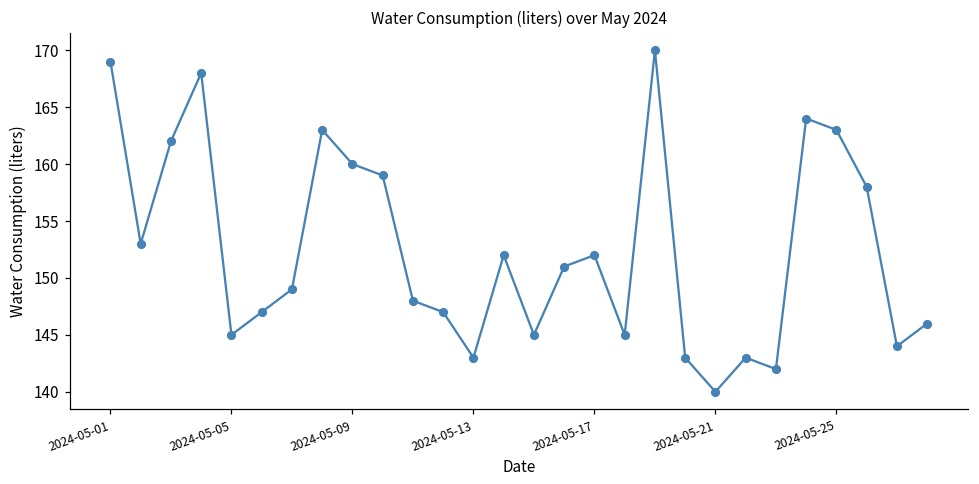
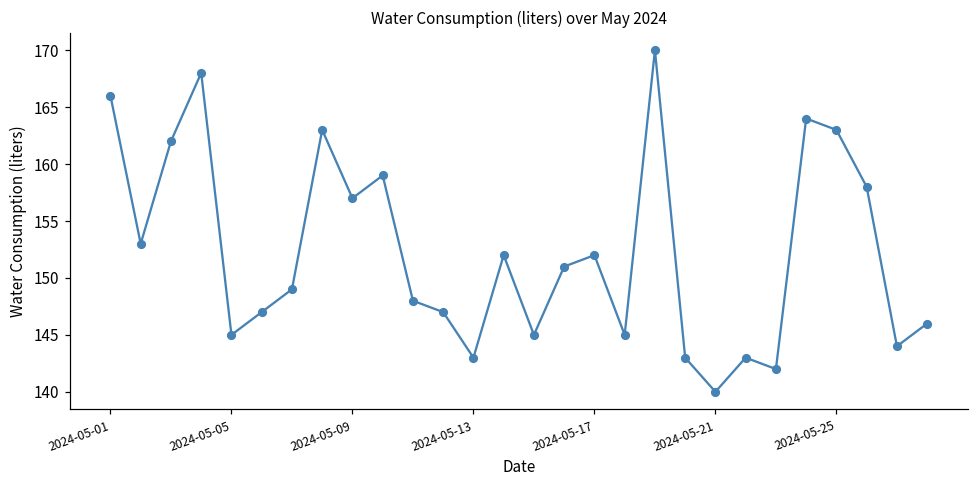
  {
-   "2024-05-01": 169,
+   "2024-05-01": 166,
    "2024-05-05": 145,
-   "2024-05-09": 160,
+   "2024-05-09": 157,
    "2024-05-13": 143,
    "2024-05-17": 152,
    "2024-05-21": 140,
    "2024-05-25": 163
  }
